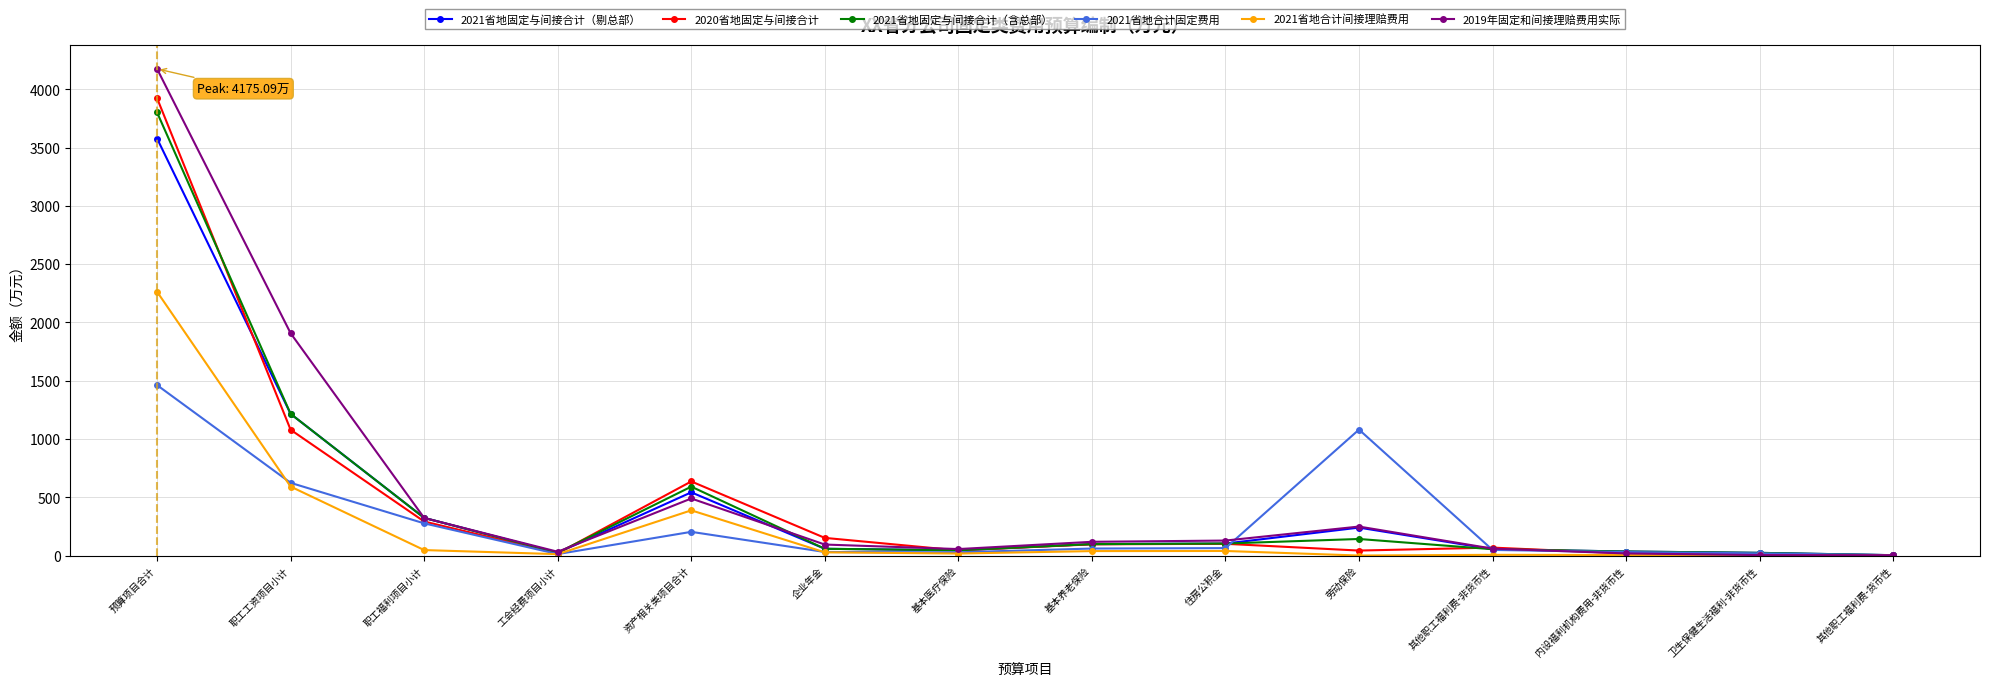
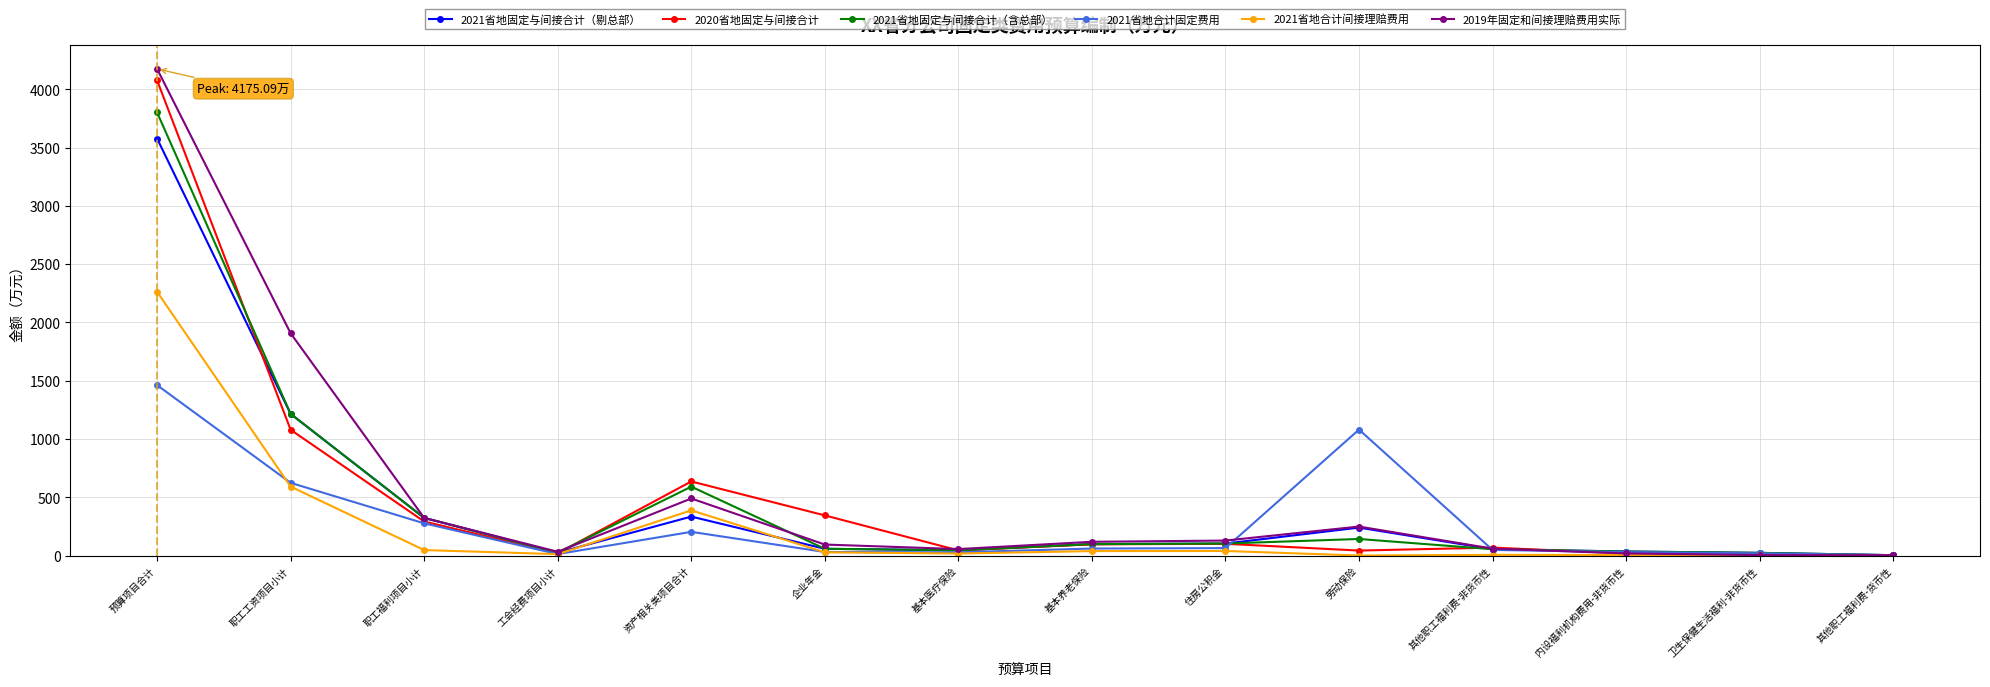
  {
    "2021省地固定与间接合计（剔总部）": {
      "预算项目合计": 3580,
-     "资产相关类项目合计": 540
+     "资产相关类项目合计": 330
    },
    "2020省地固定与间接合计": {
-     "预算项目合计": 3920,
+     "预算项目合计": 4080,
      "职工工资项目小计": 1080,
      "资产相关类项目合计": 640,
-     "企业年金": 150,
+     "企业年金": 340,
      "劳动保险": 40
    },
    "2021省地固定与间接合计（含总部）": {
      "预算项目合计": 3800,
      "资产相关类项目合计": 590,
      "劳动保险": 140
    },
    "2021省地合计固定费用": {
      "预算项目合计": 1460,
      "职工工资项目小计": 620,
      "资产相关类项目合计": 200,
      "住房公积金": 60,
      "劳动保险": 1080
    },
    "2021省地合计间接理赔费用": {
      "预算项目合计": 2260,
      "职工工资项目小计": 590,
      "职工福利项目小计": 50,
      "资产相关类项目合计": 390,
      "住房公积金": 40,
      "劳动保险": 0,
      "其他职工福利费-非货币性": 10
    },
    "2019年固定和间接理赔费用实际": {
      "职工工资项目小计": 1910,
      "资产相关类项目合计": 490,
      "企业年金": 90,
      "住房公积金": 130
    }
  }
